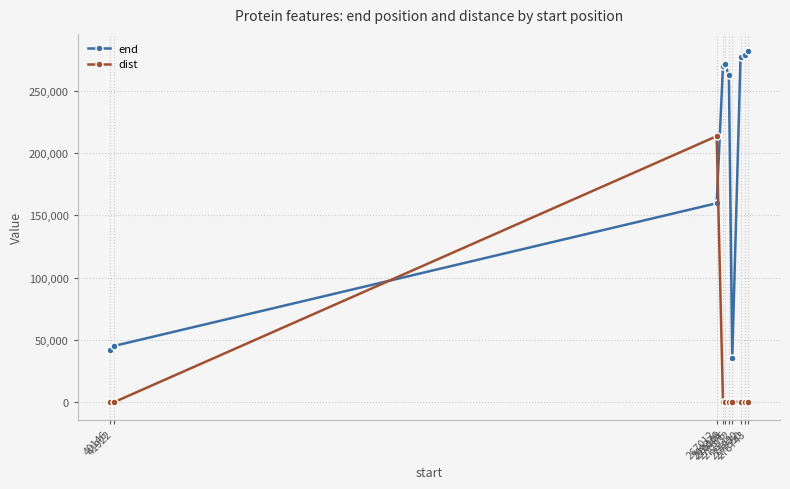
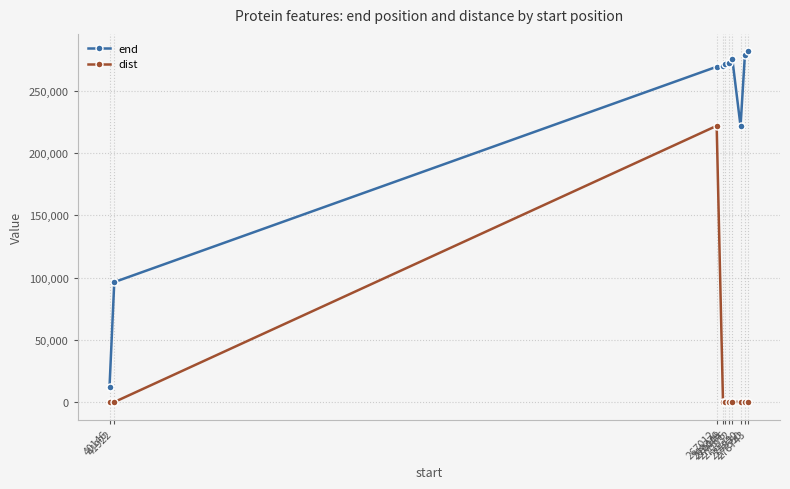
  {
    "end": {
-     "40146": "42,000",
-     "41922": "45,000",
-     "267012": "160,000",
+     "40146": "12,000",
+     "41922": "96,000",
+     "267012": "269,000",
      "269376": "270,000",
      "270043": "271,000",
-     "271575": "263,000",
-     "272832": "35,000",
-     "275930": "278,000",
+     "271575": "273,000",
+     "272832": "276,000",
+     "275930": "222,000",
      "277550": "279,000",
      "278743": "282,000"
    },
    "dist": {
      "40146": "0",
      "41922": "0",
-     "267012": "214,000",
+     "267012": "222,000",
      "269376": "0",
      "270043": "0",
      "271575": "0",
      "272832": "0",
      "275930": "0",
      "277550": "0",
      "278743": "0"
    }
  }
